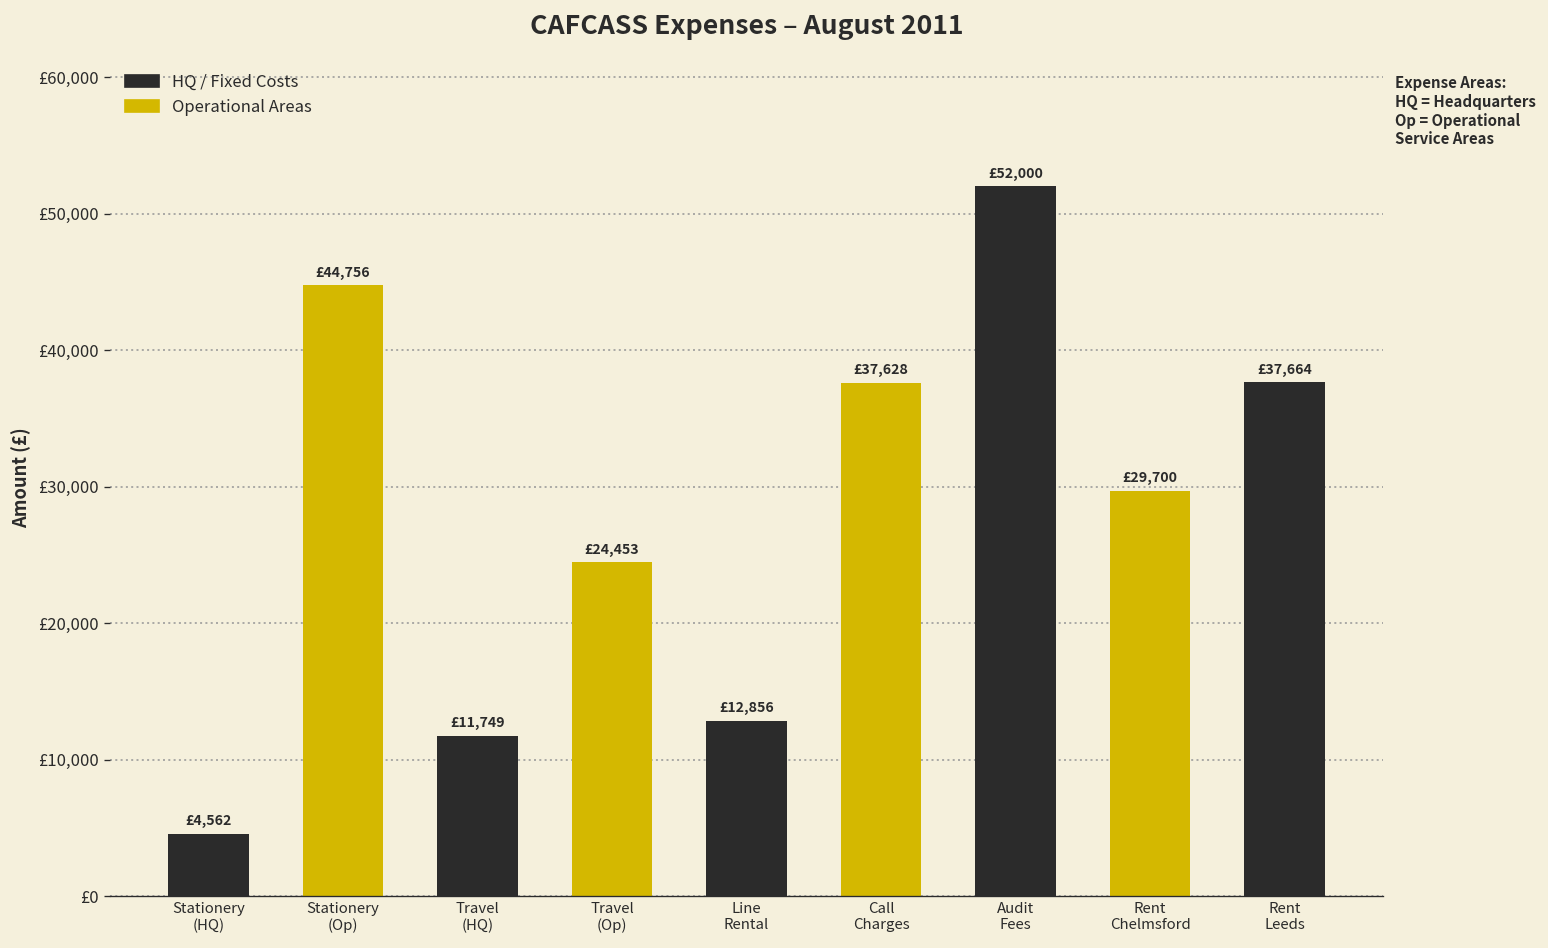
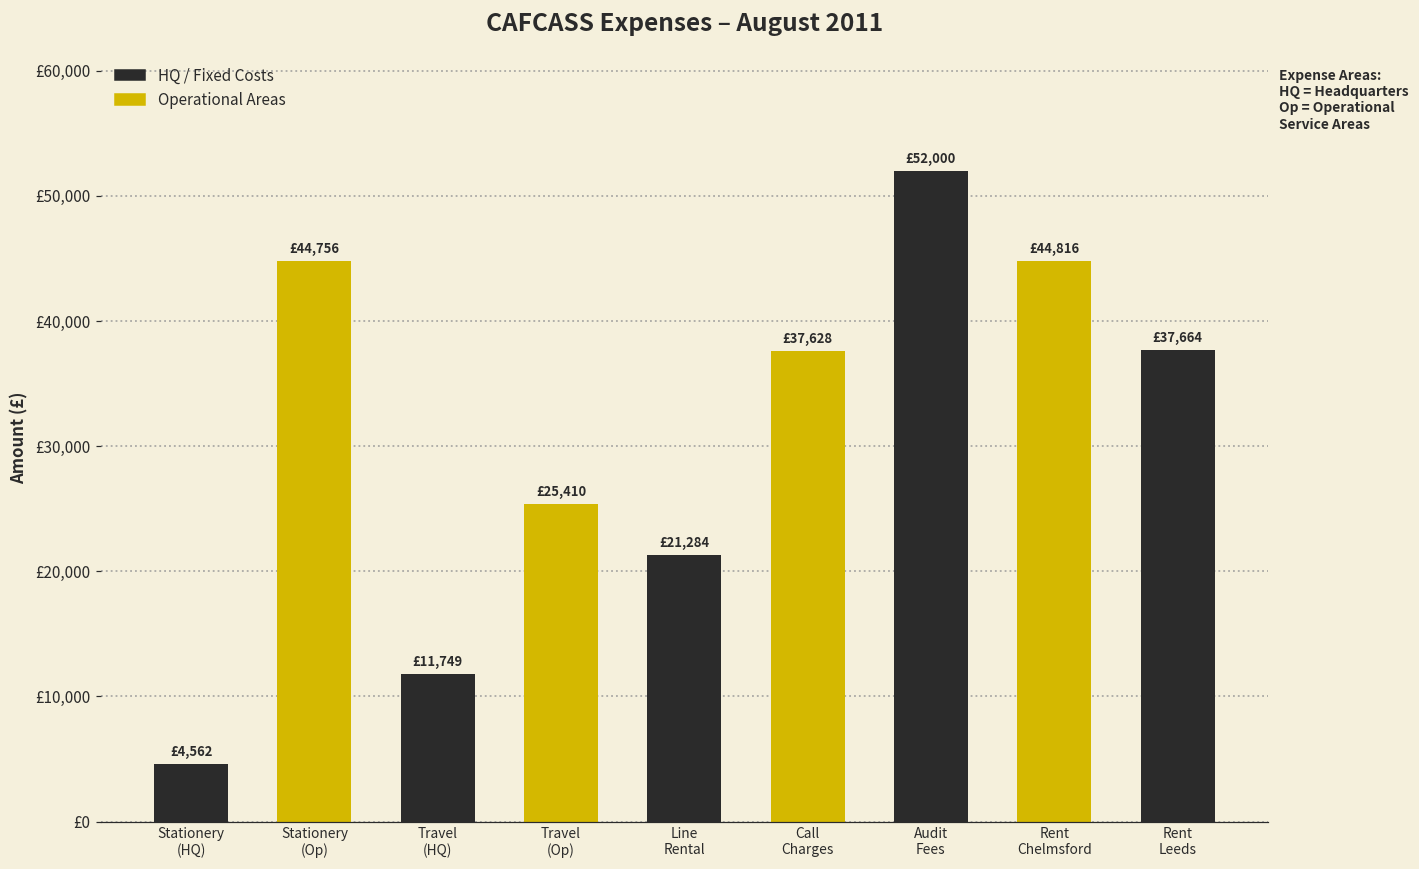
  {
    "Stationery (HQ)": "£4,562",
    "Stationery (Op)": "£44,756",
    "Travel (HQ)": "£11,749",
-   "Travel (Op)": "£24,453",
-   "Line Rental": "£12,856",
+   "Travel (Op)": "£25,410",
+   "Line Rental": "£21,284",
    "Call Charges": "£37,628",
    "Audit Fees": "£52,000",
-   "Rent Chelmsford": "£29,700",
+   "Rent Chelmsford": "£44,816",
    "Rent Leeds": "£37,664"
  }
